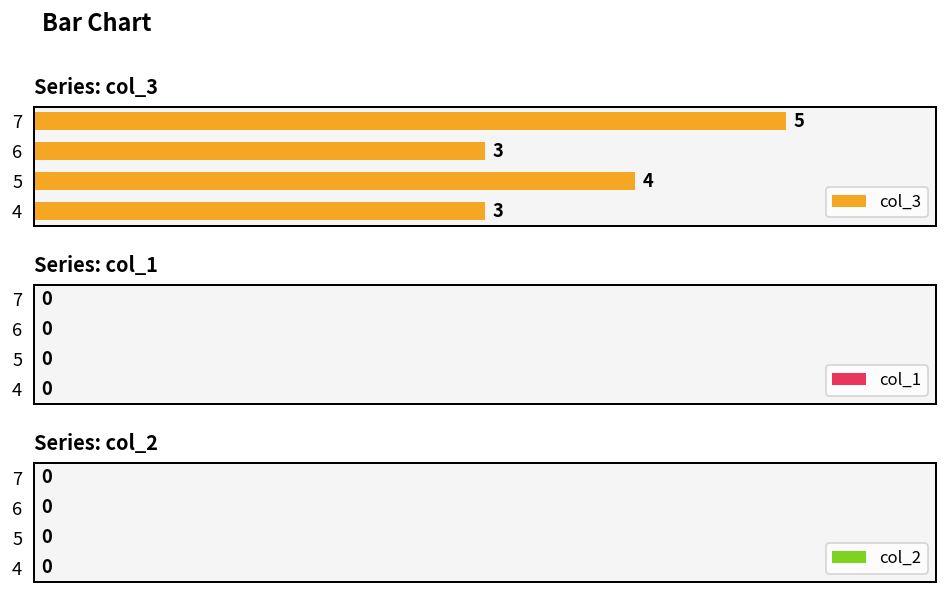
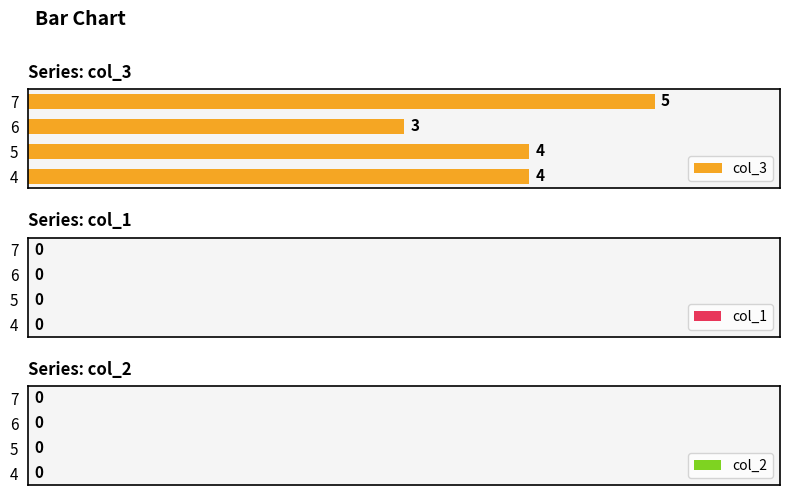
  {
    "Series: col_3": {
      "7": 5,
      "6": 3,
      "5": 4,
-     "4": 3
+     "4": 4
    },
    "Series: col_1": {
      "7": 0,
      "6": 0,
      "5": 0,
      "4": 0
    },
    "Series: col_2": {
      "7": 0,
      "6": 0,
      "5": 0,
      "4": 0
    }
  }
